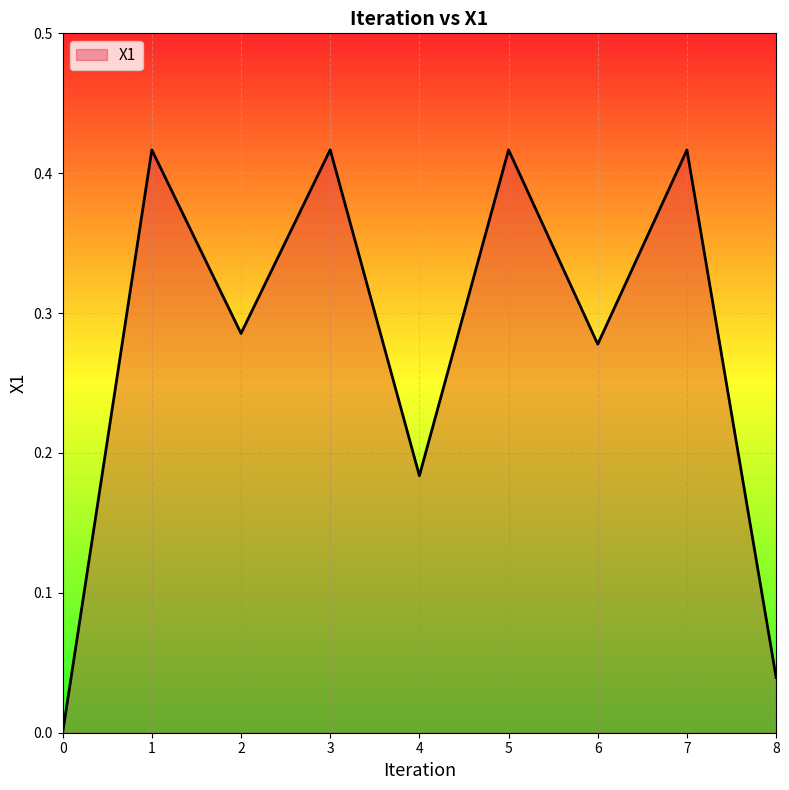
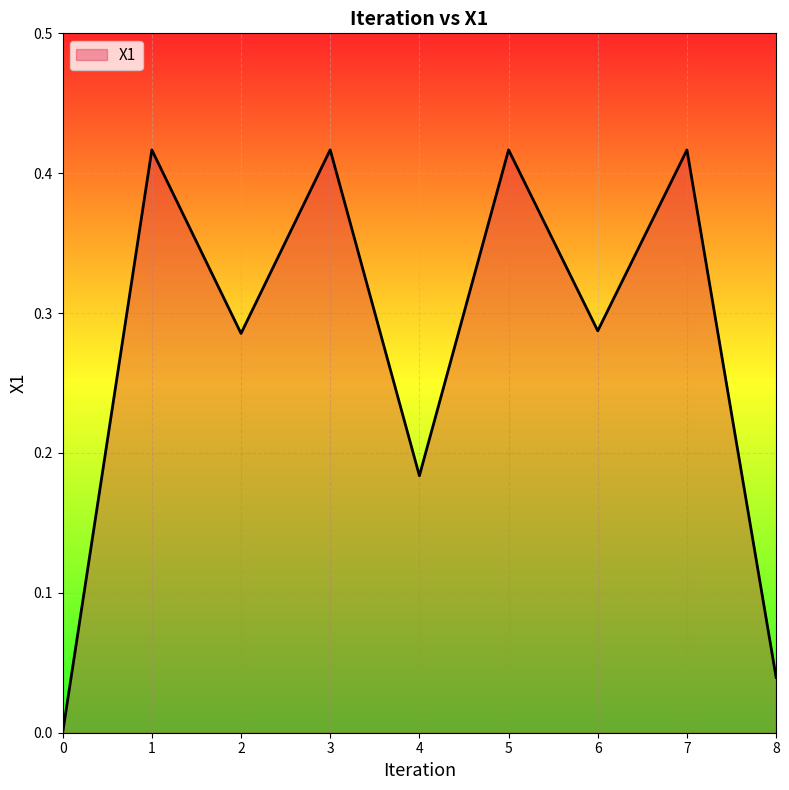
  {
    "0": 0.000,
    "1": 0.417,
    "2": 0.285,
    "3": 0.417,
    "4": 0.184,
    "5": 0.417,
-   "6": 0.278,
+   "6": 0.287,
    "7": 0.417,
    "8": 0.040
  }
